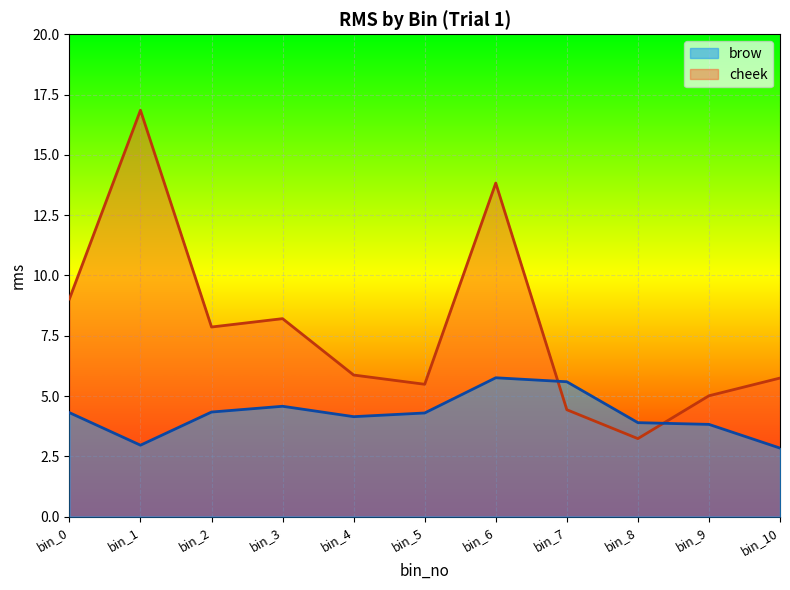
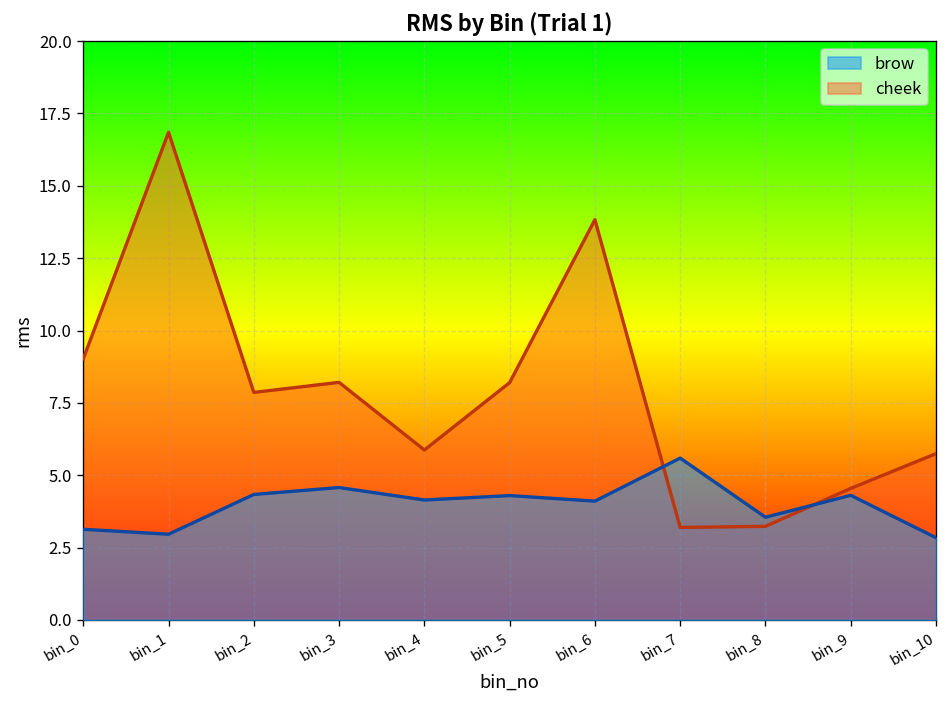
  {
    "brow": {
-     "bin_0": 4.3,
+     "bin_0": 3.1,
      "bin_1": 3.0,
      "bin_2": 4.3,
      "bin_3": 4.6,
      "bin_4": 4.1,
      "bin_5": 4.3,
-     "bin_6": 5.8,
+     "bin_6": 4.1,
      "bin_7": 5.6,
-     "bin_8": 3.9,
-     "bin_9": 3.8,
+     "bin_8": 3.5,
+     "bin_9": 4.3,
      "bin_10": 2.8
    },
    "cheek": {
      "bin_0": 9.0,
      "bin_1": 16.9,
      "bin_2": 7.9,
      "bin_3": 8.2,
      "bin_4": 5.9,
-     "bin_5": 5.5,
+     "bin_5": 8.2,
      "bin_6": 13.8,
-     "bin_7": 4.4,
+     "bin_7": 3.2,
      "bin_8": 3.2,
-     "bin_9": 5.0,
+     "bin_9": 4.5,
      "bin_10": 5.7
    }
  }
